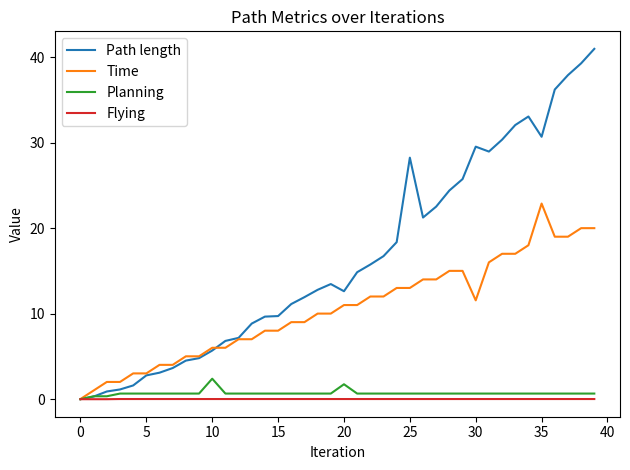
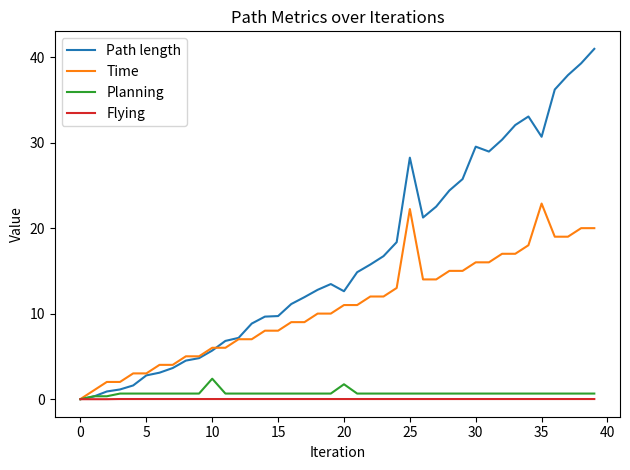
  {
    "Path length": {
      "10": 6,
      "15": 10,
      "20": 13,
      "25": 28,
      "30": 30,
      "35": 31
    },
    "Time": {
      "10": 6,
      "15": 8,
      "20": 11,
-     "25": 13,
-     "30": 12,
+     "25": 22,
+     "30": 16,
      "35": 23
    },
    "Planning": {
      "5": 1,
      "10": 2,
      "15": 1,
      "20": 2,
      "25": 1,
      "30": 1,
      "35": 1
    },
    "Flying": {
      "5": 0,
      "10": 0,
      "15": 0,
      "20": 0,
      "25": 0,
      "30": 0,
      "35": 0
    }
  }
